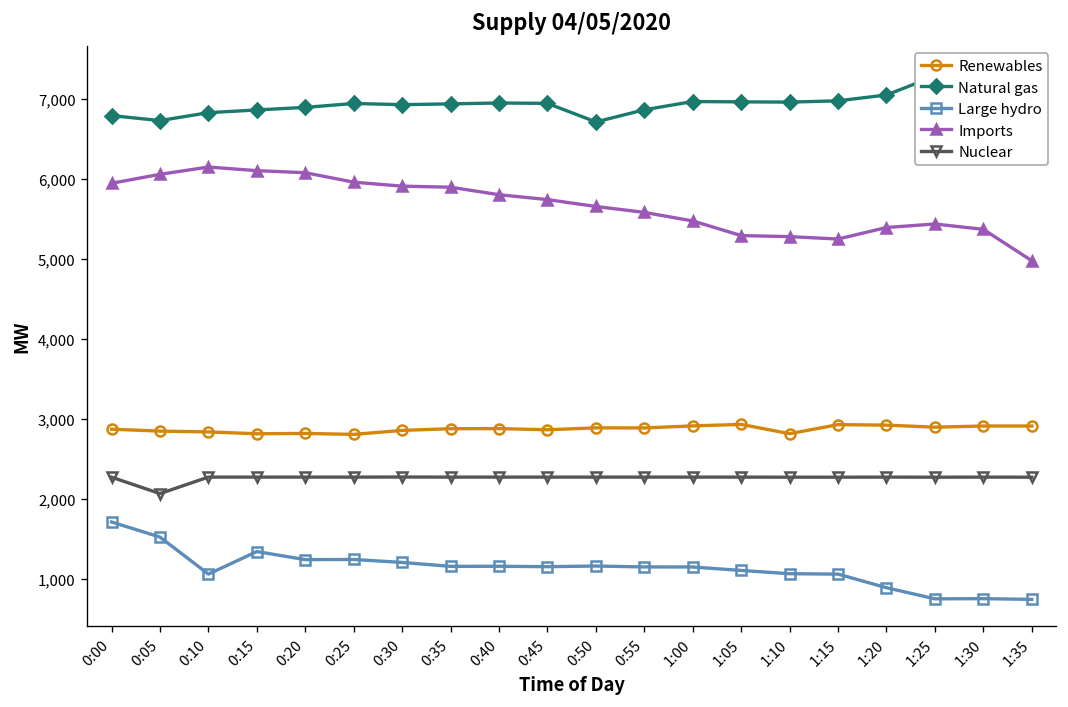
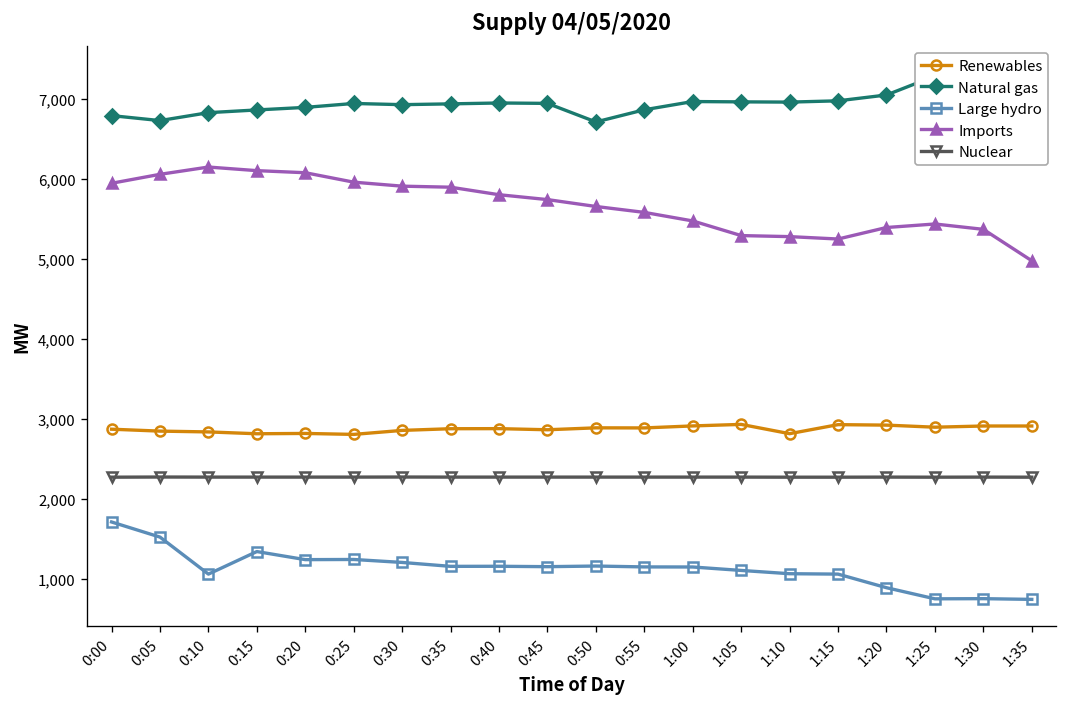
  {
    "Renewables": {
      "0:00": "2,900",
      "0:05": "2,800",
      "0:10": "2,800",
      "0:15": "2,800",
      "0:20": "2,800",
      "0:25": "2,800",
      "0:30": "2,900",
      "0:35": "2,900",
      "0:40": "2,900",
      "0:45": "2,900",
      "0:50": "2,900",
      "0:55": "2,900",
      "1:00": "2,900",
      "1:05": "2,900",
      "1:10": "2,800",
      "1:15": "2,900",
      "1:20": "2,900",
      "1:25": "2,900",
      "1:30": "2,900",
      "1:35": "2,900"
    },
    "Natural gas": {
      "0:00": "6,800",
      "0:05": "6,700",
      "0:10": "6,800",
      "0:15": "6,900",
      "0:20": "6,900",
      "0:25": "6,900",
      "0:30": "6,900",
      "0:35": "6,900",
      "0:40": "6,900",
      "0:45": "6,900",
      "0:50": "6,700",
      "0:55": "6,900",
      "1:00": "7,000",
      "1:05": "7,000",
      "1:10": "7,000",
      "1:15": "7,000",
      "1:20": "7,000"
    },
    "Large hydro": {
      "0:00": "1,700",
      "0:05": "1,500",
      "0:10": "1,100",
      "0:15": "1,300",
      "0:20": "1,200",
      "0:25": "1,200",
      "0:30": "1,200",
      "0:35": "1,200",
      "0:40": "1,200",
      "0:45": "1,200",
      "0:50": "1,200",
      "0:55": "1,100",
      "1:00": "1,100",
      "1:05": "1,100",
      "1:10": "1,100",
      "1:15": "1,100",
      "1:20": "900",
      "1:25": "700",
      "1:30": "800",
      "1:35": "700"
    },
    "Imports": {
      "0:00": "5,900",
      "0:05": "6,100",
      "0:10": "6,100",
      "0:15": "6,100",
      "0:20": "6,100",
      "0:25": "6,000",
      "0:30": "5,900",
      "0:35": "5,900",
      "0:40": "5,800",
      "0:45": "5,700",
      "0:50": "5,700",
      "0:55": "5,600",
      "1:00": "5,500",
      "1:05": "5,300",
      "1:10": "5,300",
      "1:15": "5,200",
      "1:20": "5,400",
      "1:25": "5,400",
      "1:30": "5,400",
      "1:35": "5,000"
    },
    "Nuclear": {
      "0:00": "2,300",
-     "0:05": "2,100",
+     "0:05": "2,300",
      "0:10": "2,300",
      "0:15": "2,300",
      "0:20": "2,300",
      "0:25": "2,300",
      "0:30": "2,300",
      "0:35": "2,300",
      "0:40": "2,300",
      "0:45": "2,300",
      "0:50": "2,300",
      "0:55": "2,300",
      "1:00": "2,300",
      "1:05": "2,300",
      "1:10": "2,300",
      "1:15": "2,300",
      "1:20": "2,300",
      "1:25": "2,300",
      "1:30": "2,300",
      "1:35": "2,300"
    }
  }
